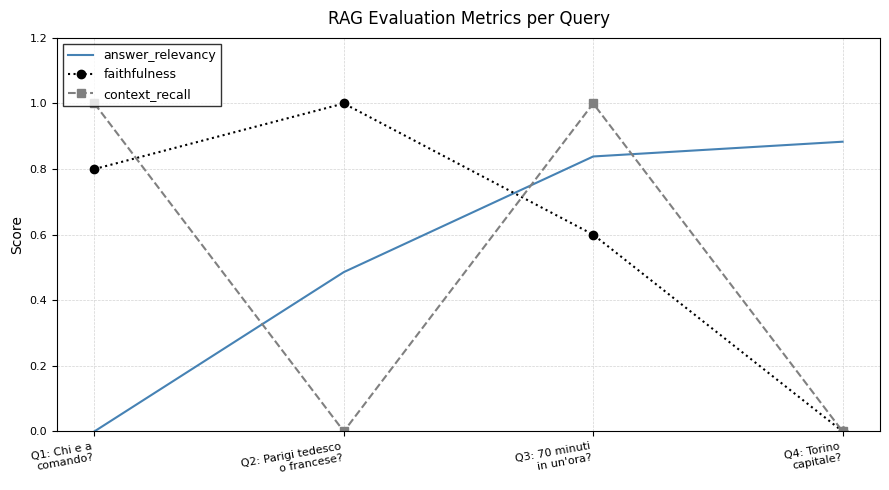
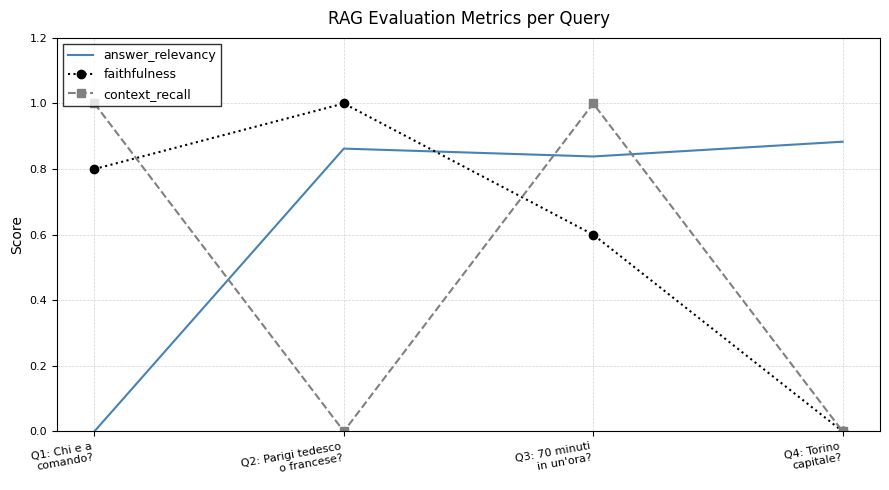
  {
    "answer_relevancy": {
      "Q1: Chi e a comando?": 0.00,
-     "Q2: Parigi tedesco o francese?": 0.49,
+     "Q2: Parigi tedesco o francese?": 0.86,
      "Q3: 70 minuti in un'ora?": 0.84,
      "Q4: Torino capitale?": 0.88
    },
    "faithfulness": {
      "Q1: Chi e a comando?": 0.80,
      "Q2: Parigi tedesco o francese?": 1.00,
      "Q3: 70 minuti in un'ora?": 0.60
    },
    "context_recall": {
      "Q2: Parigi tedesco o francese?": 0.00,
      "Q3: 70 minuti in un'ora?": 1.00
    }
  }
